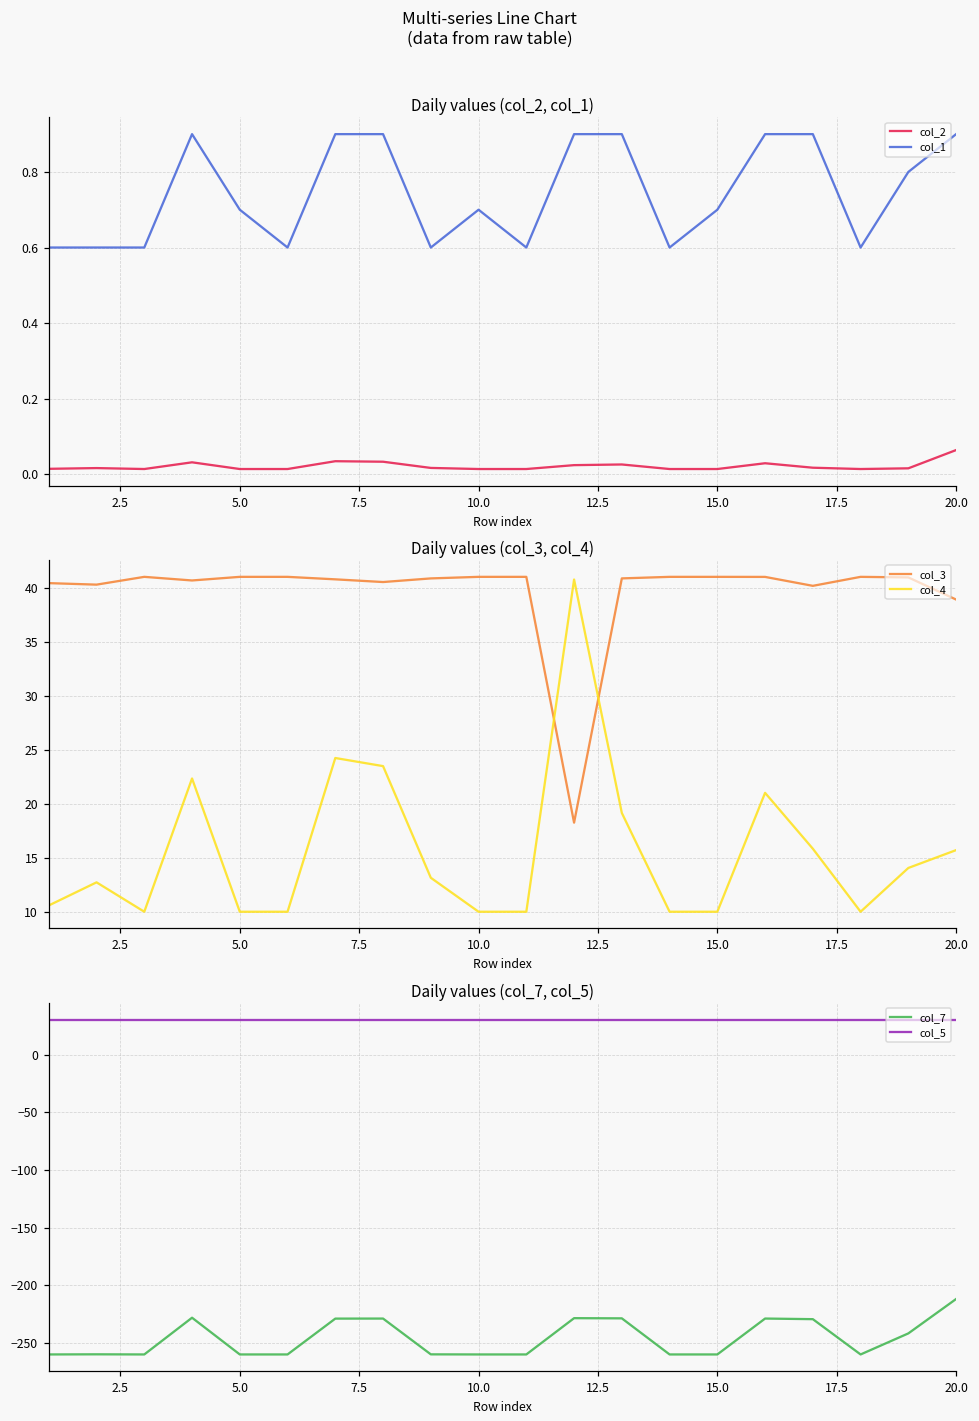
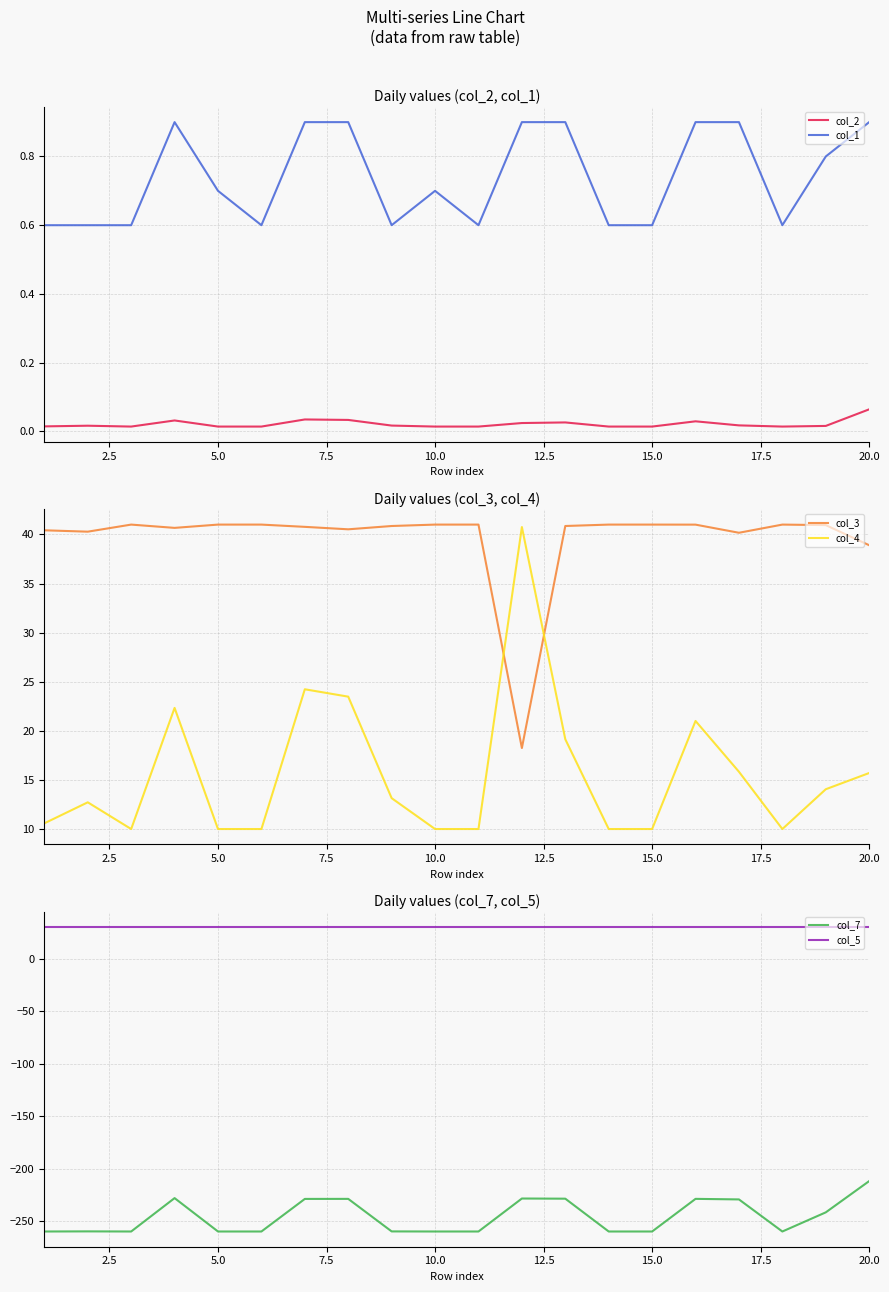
  {
    "Daily values (col_2, col_1)": {
      "col_2": {
        "5.0": 0.01,
        "10.0": 0.01,
        "15.0": 0.01,
        "20.0": 0.06
      },
      "col_1": {
        "5.0": 0.7,
        "10.0": 0.7,
-       "15.0": 0.7,
+       "15.0": 0.6,
        "20.0": 0.9
      }
    },
    "Daily values (col_3, col_4)": {
      "col_3": {
        "5.0": 41,
        "10.0": 41,
        "15.0": 41,
        "20.0": 39
      },
      "col_4": {
        "5.0": 10,
        "10.0": 10,
        "15.0": 10,
        "20.0": 16
      }
    },
    "Daily values (col_7, col_5)": {
      "col_7": {
        "5.0": -260,
        "10.0": -260,
        "15.0": -260,
        "20.0": -212
      },
      "col_5": {
        "5.0": 30,
        "10.0": 30,
        "15.0": 30,
        "20.0": 30
      }
    }
  }
